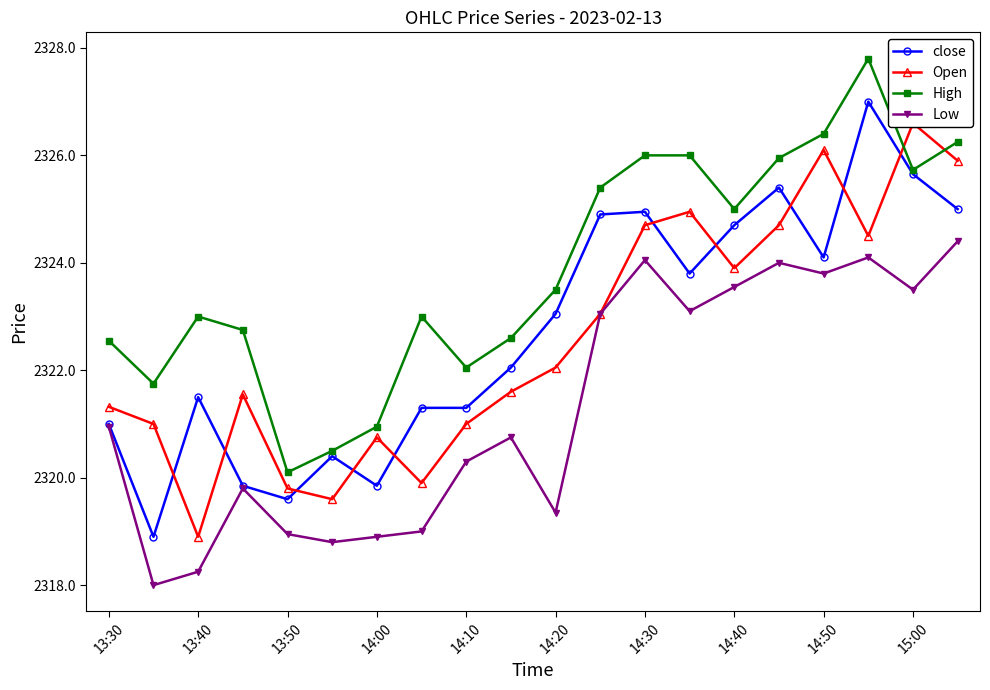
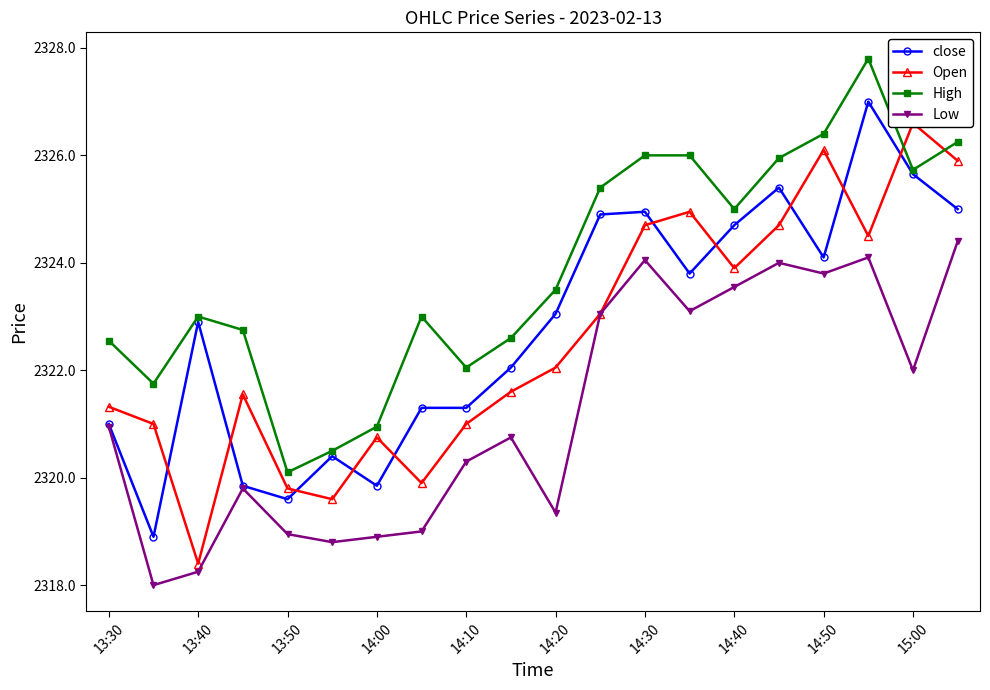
  {
    "close": {
      "13:30": 2321.0,
-     "13:40": 2321.5,
+     "13:40": 2322.9,
      "13:50": 2319.6,
      "14:00": 2319.9,
      "14:10": 2321.3,
      "14:20": 2323.1,
      "14:30": 2325.0,
      "14:40": 2324.7,
      "14:50": 2324.1,
      "15:00": 2325.7
    },
    "Open": {
      "13:30": 2321.3,
-     "13:40": 2318.9,
+     "13:40": 2318.4,
      "13:50": 2319.8,
      "14:00": 2320.8,
      "14:10": 2321.0,
      "14:20": 2322.1,
      "14:30": 2324.7,
      "14:40": 2323.9,
      "14:50": 2326.1
    },
    "High": {
      "13:30": 2322.6,
      "13:40": 2323.0,
      "13:50": 2320.1,
      "14:00": 2321.0,
      "14:10": 2322.1,
      "14:20": 2323.5,
      "14:30": 2326.0,
      "14:40": 2325.0,
      "14:50": 2326.4,
      "15:00": 2325.7
    },
    "Low": {
      "13:30": 2321.0,
      "13:40": 2318.3,
      "13:50": 2319.0,
      "14:00": 2318.9,
      "14:10": 2320.3,
      "14:20": 2319.4,
      "14:30": 2324.1,
      "14:40": 2323.6,
      "14:50": 2323.8,
-     "15:00": 2323.5
+     "15:00": 2322.0
    }
  }
